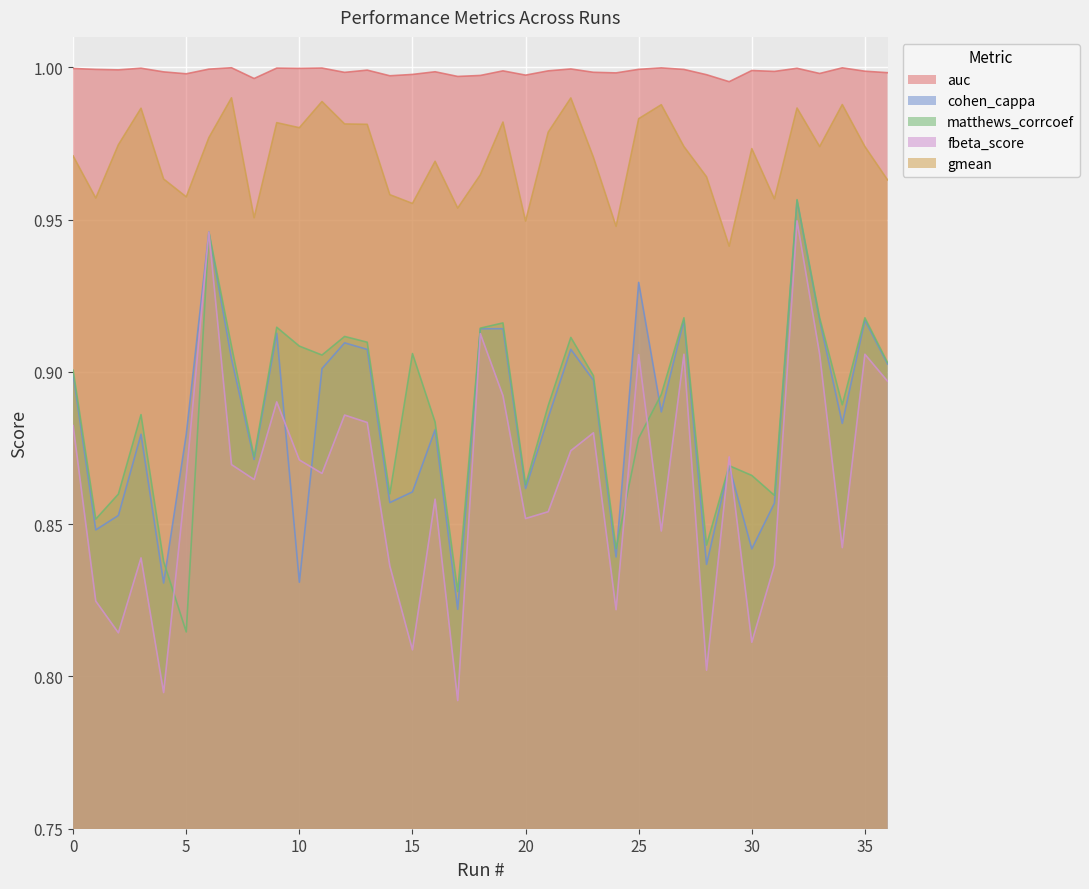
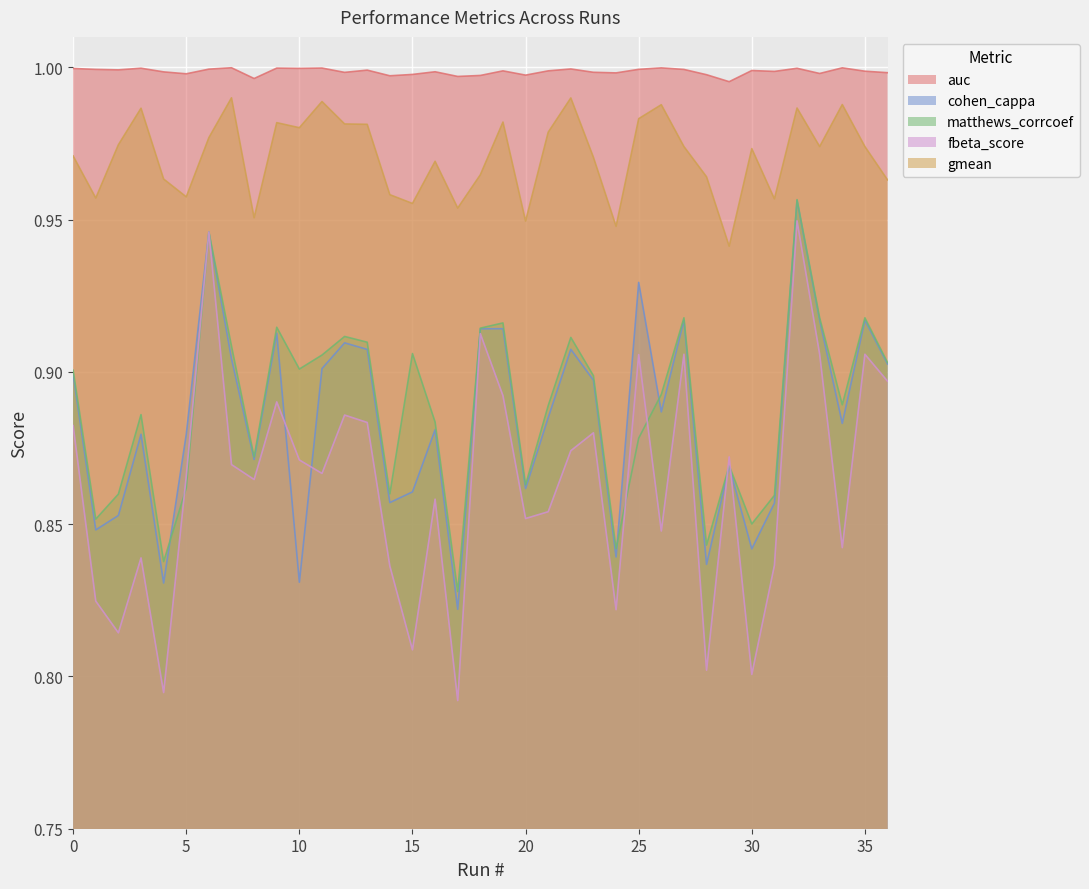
  {
    "cohen_cappa": {
      "0": 0.899,
      "5": 0.879,
      "10": 0.831,
      "15": 0.861,
      "20": 0.862,
      "25": 0.929,
      "30": 0.842
    },
    "matthews_corrcoef": {
      "0": 0.901,
-     "5": 0.815,
-     "10": 0.908,
+     "5": 0.862,
+     "10": 0.901,
      "15": 0.906,
      "20": 0.863,
      "25": 0.878,
-     "30": 0.866
+     "30": 0.850
    },
    "fbeta_score": {
      "0": 0.882,
      "5": 0.866,
      "10": 0.871,
      "15": 0.809,
      "20": 0.852,
      "25": 0.906,
-     "30": 0.811,
+     "30": 0.801,
      "35": 0.906
    }
  }
